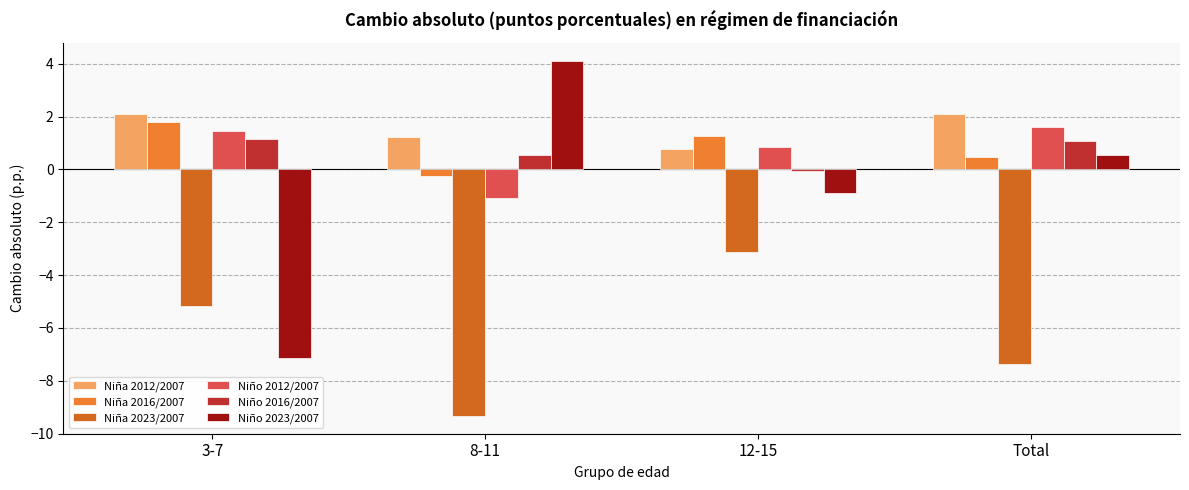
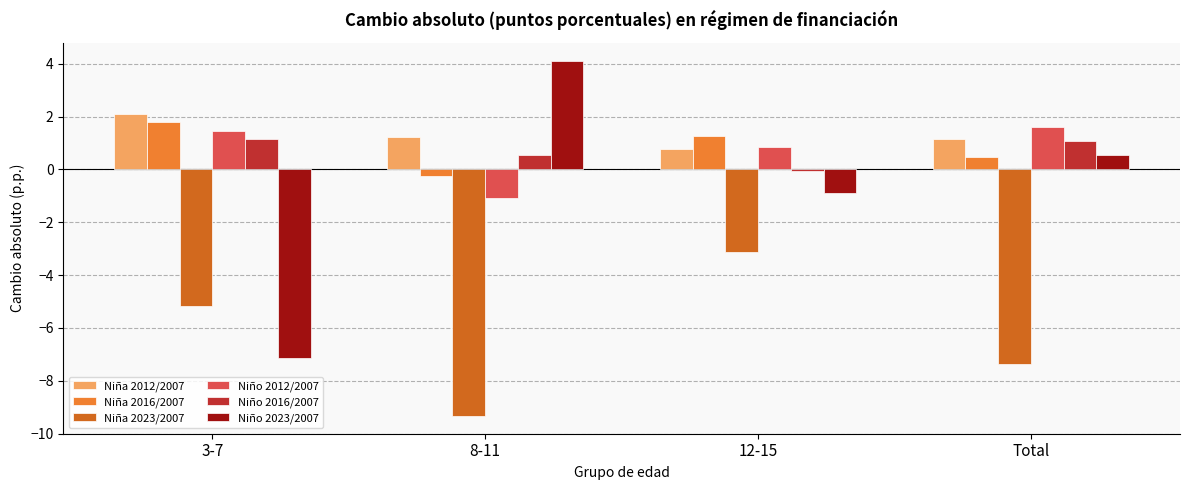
  {
    "Niña 2012/2007": {
      "3-7": 2.1,
      "8-11": 1.2,
      "12-15": 0.8,
-     "Total": 2.1
+     "Total": 1.1
    }
  }
